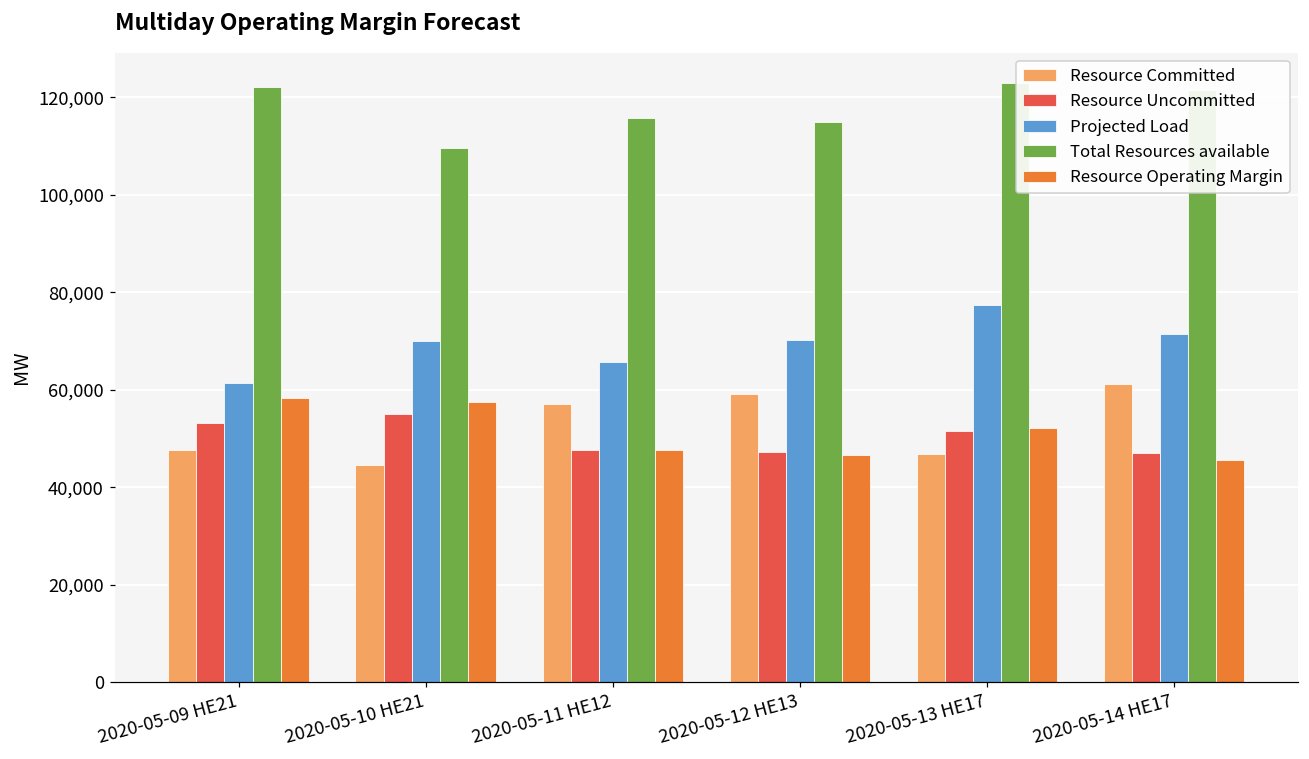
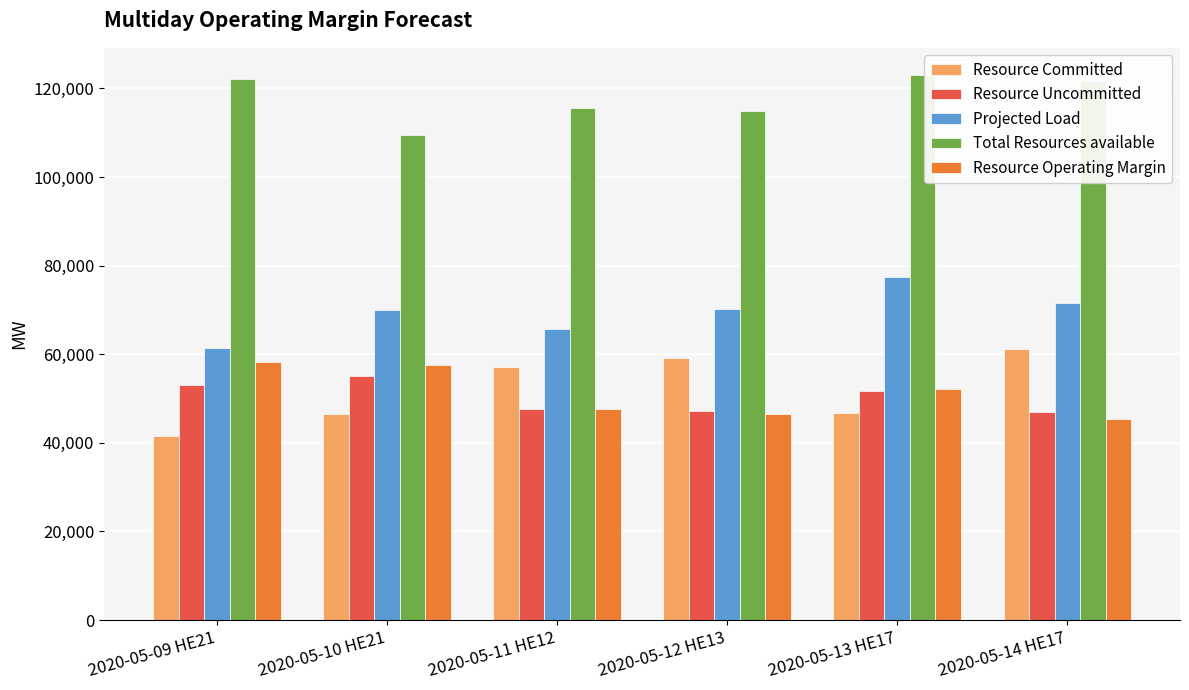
  {
    "Resource Committed": {
-     "2020-05-09 HE21": "48,000",
-     "2020-05-10 HE21": "45,000",
+     "2020-05-09 HE21": "42,000",
+     "2020-05-10 HE21": "47,000",
      "2020-05-11 HE12": "57,000",
      "2020-05-12 HE13": "59,000",
      "2020-05-13 HE17": "47,000",
      "2020-05-14 HE17": "61,000"
    },
    "Projected Load": {
      "2020-05-09 HE21": "61,000",
      "2020-05-10 HE21": "70,000",
      "2020-05-11 HE12": "66,000",
      "2020-05-12 HE13": "70,000",
      "2020-05-13 HE17": "77,000",
      "2020-05-14 HE17": "71,000"
    },
    "Total Resources available": {
      "2020-05-09 HE21": "122,000",
      "2020-05-10 HE21": "110,000",
      "2020-05-11 HE12": "116,000",
      "2020-05-12 HE13": "115,000",
      "2020-05-13 HE17": "123,000"
    }
  }
